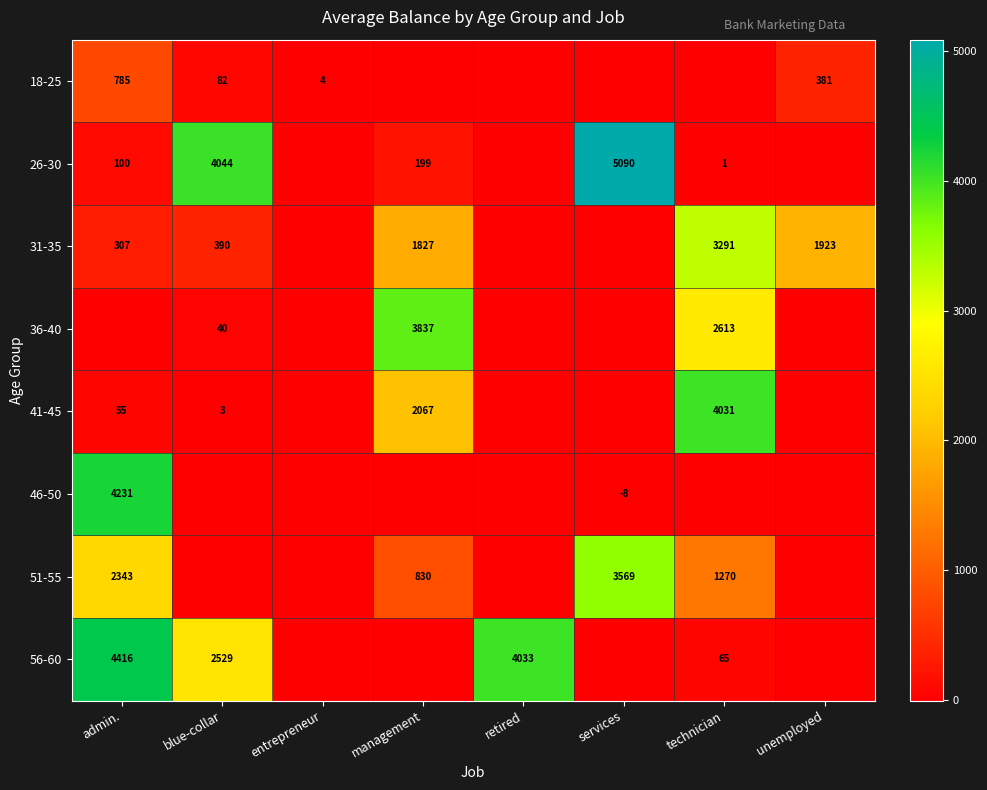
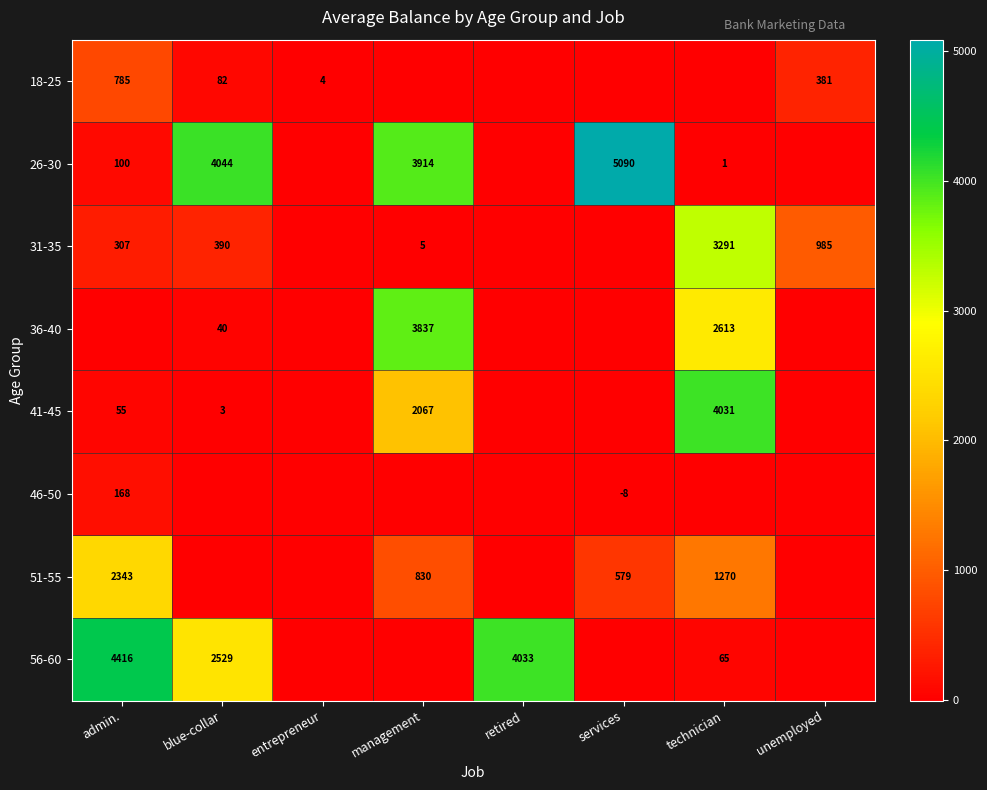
  {
    "18-25": {
      "admin.": 785,
      "blue-collar": 82,
      "entrepreneur": 4,
      "unemployed": 381
    },
    "26-30": {
      "admin.": 100,
      "blue-collar": 4044,
-     "management": 199,
+     "management": 3914,
      "services": 5090,
      "technician": 1
    },
    "31-35": {
      "admin.": 307,
      "blue-collar": 390,
-     "management": 1827,
+     "management": 5,
      "technician": 3291,
-     "unemployed": 1923
+     "unemployed": 985
    },
    "36-40": {
      "blue-collar": 40,
      "management": 3837,
      "technician": 2613
    },
    "41-45": {
      "admin.": 55,
      "blue-collar": 3,
      "management": 2067,
      "technician": 4031
    },
    "46-50": {
-     "admin.": 4231,
+     "admin.": 168,
      "services": -8
    },
    "51-55": {
      "admin.": 2343,
      "management": 830,
-     "services": 3569,
+     "services": 579,
      "technician": 1270
    },
    "56-60": {
      "admin.": 4416,
      "blue-collar": 2529,
      "retired": 4033,
      "technician": 65
    }
  }
